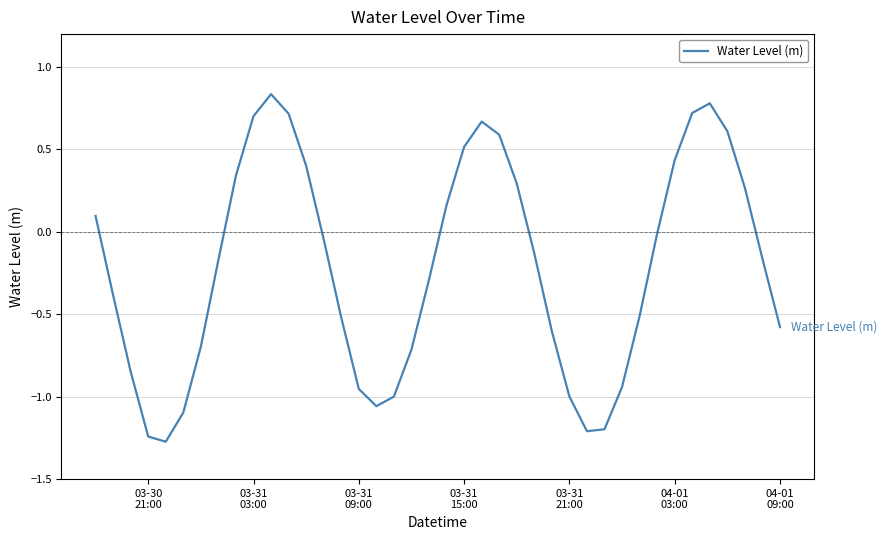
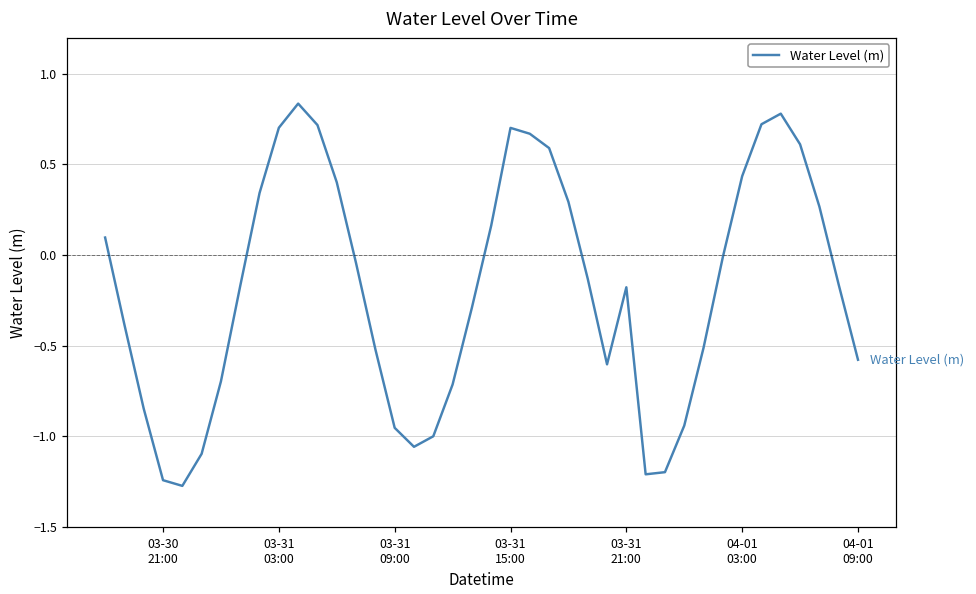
  {
    "03-30 21:00": -1.24,
    "03-31 03:00": 0.70,
    "03-31 09:00": -0.95,
-   "03-31 15:00": 0.52,
-   "03-31 21:00": -1.00,
+   "03-31 15:00": 0.70,
+   "03-31 21:00": -0.18,
    "04-01 03:00": 0.44,
    "04-01 09:00": -0.58
  }
